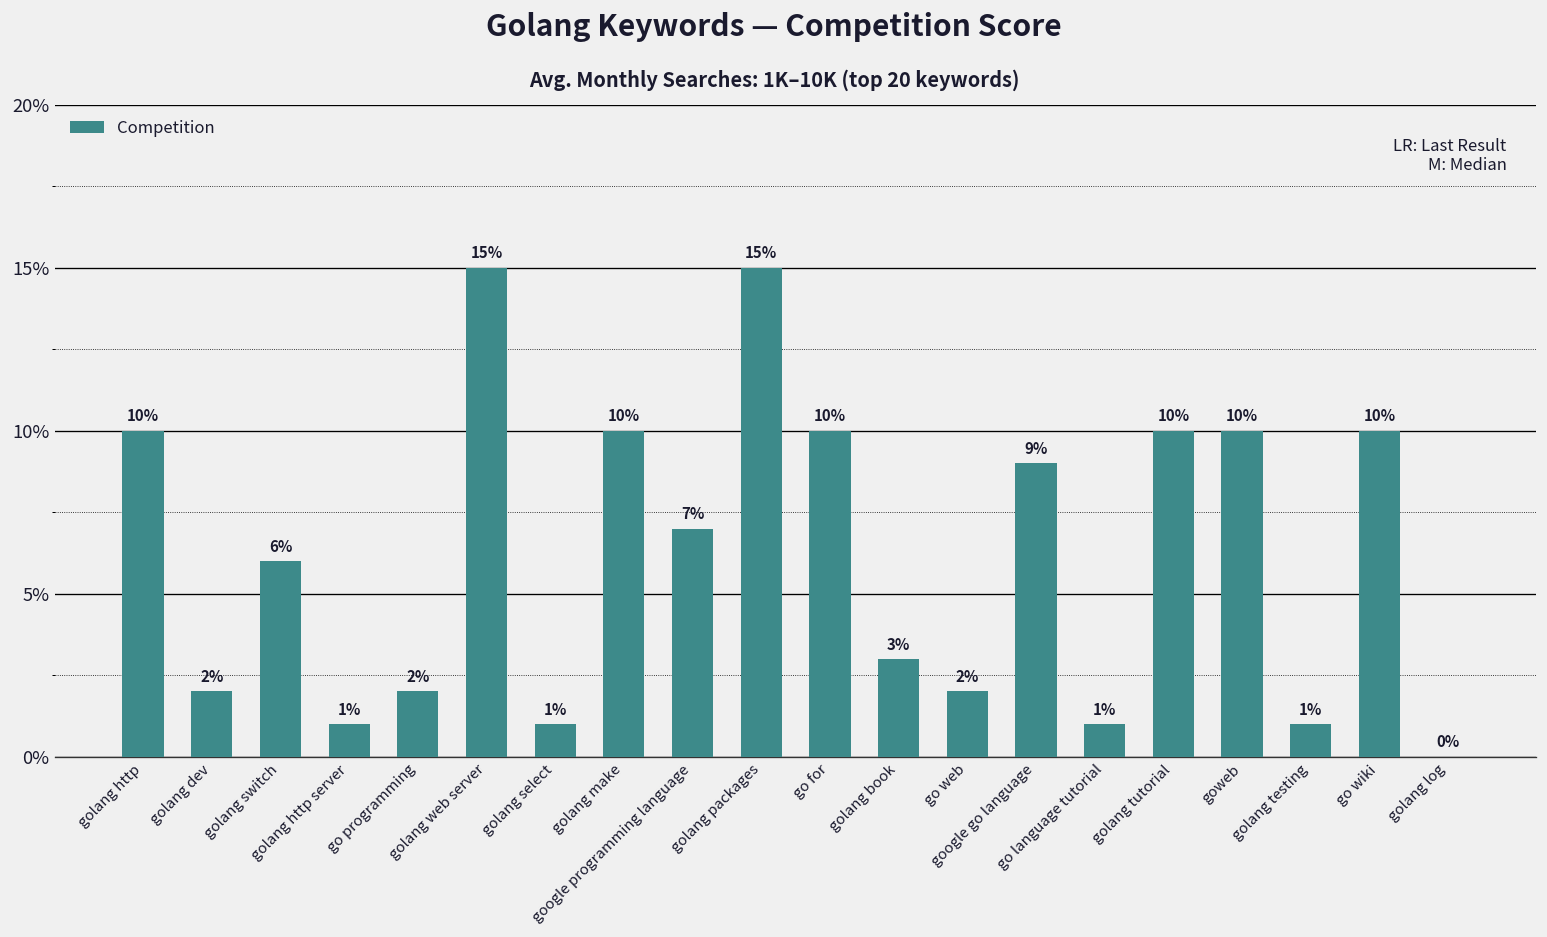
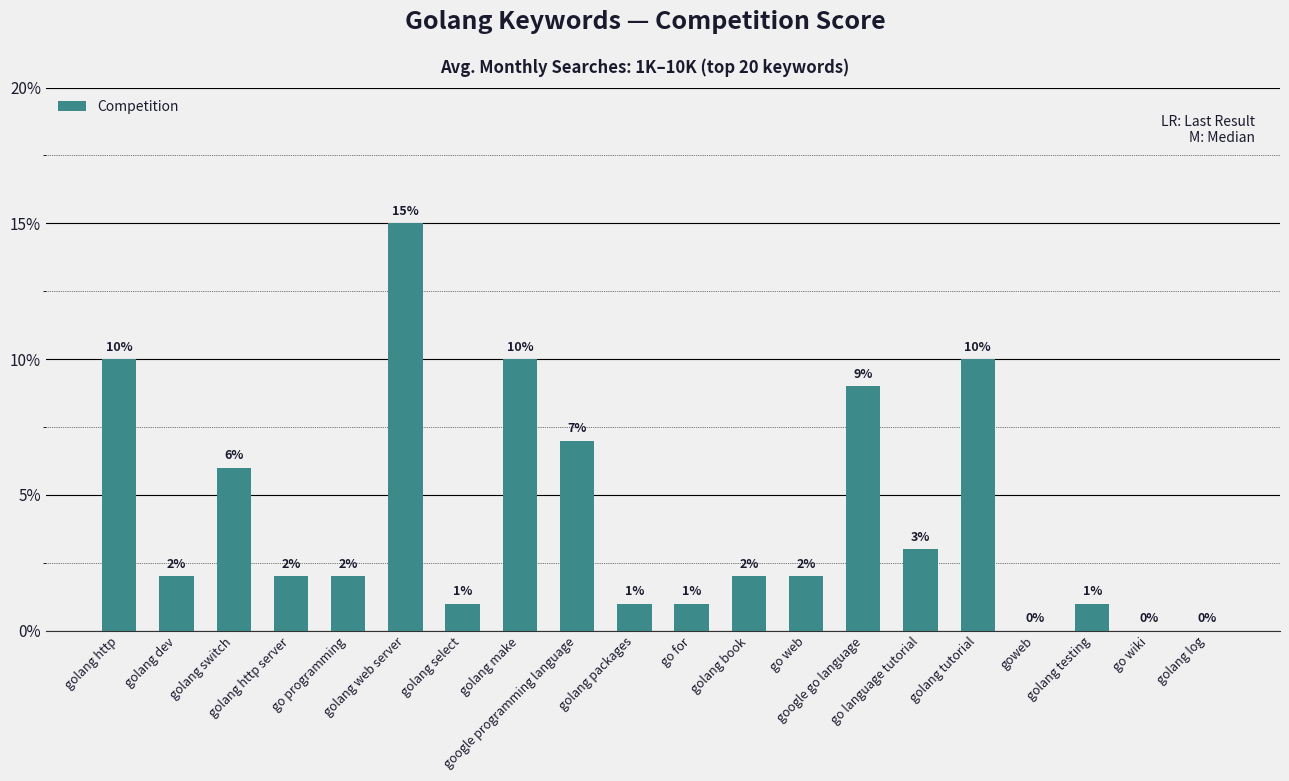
  {
    "golang http": "10%",
    "golang dev": "2%",
    "golang switch": "6%",
-   "golang http server": "1%",
+   "golang http server": "2%",
    "go programming": "2%",
    "golang web server": "15%",
    "golang select": "1%",
    "golang make": "10%",
    "google programming language": "7%",
-   "golang packages": "15%",
-   "go for": "10%",
-   "golang book": "3%",
+   "golang packages": "1%",
+   "go for": "1%",
+   "golang book": "2%",
    "go web": "2%",
    "google go language": "9%",
-   "go language tutorial": "1%",
+   "go language tutorial": "3%",
    "golang tutorial": "10%",
-   "goweb": "10%",
+   "goweb": "0%",
    "golang testing": "1%",
-   "go wiki": "10%",
+   "go wiki": "0%",
    "golang log": "0%"
  }
